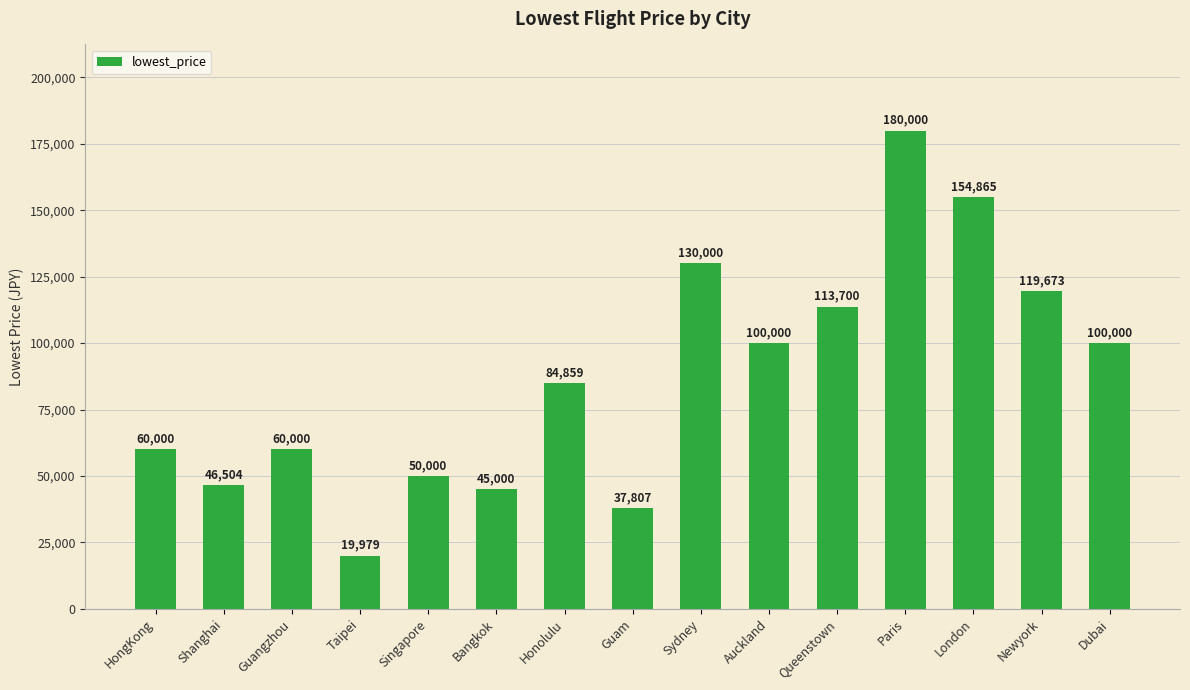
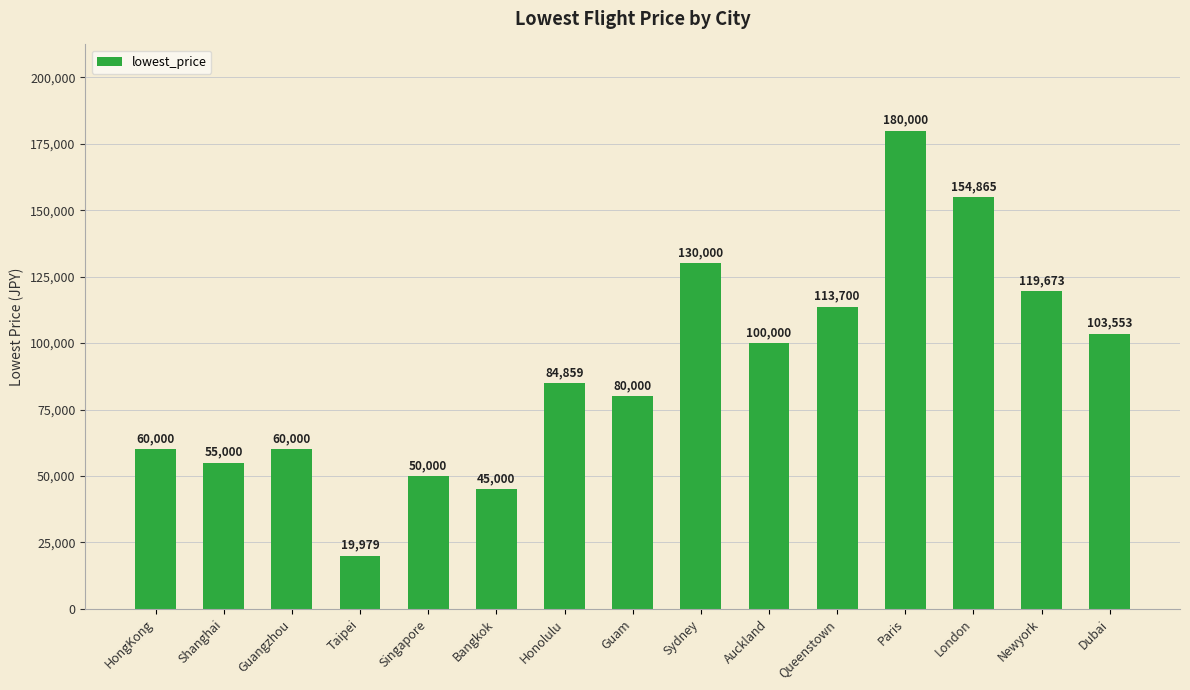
  {
    "HongKong": "60,000",
-   "Shanghai": "46,504",
+   "Shanghai": "55,000",
    "Guangzhou": "60,000",
    "Taipei": "19,979",
    "Singapore": "50,000",
    "Bangkok": "45,000",
    "Honolulu": "84,859",
-   "Guam": "37,807",
+   "Guam": "80,000",
    "Sydney": "130,000",
    "Auckland": "100,000",
    "Queenstown": "113,700",
    "Paris": "180,000",
    "London": "154,865",
    "Newyork": "119,673",
-   "Dubai": "100,000"
+   "Dubai": "103,553"
  }
